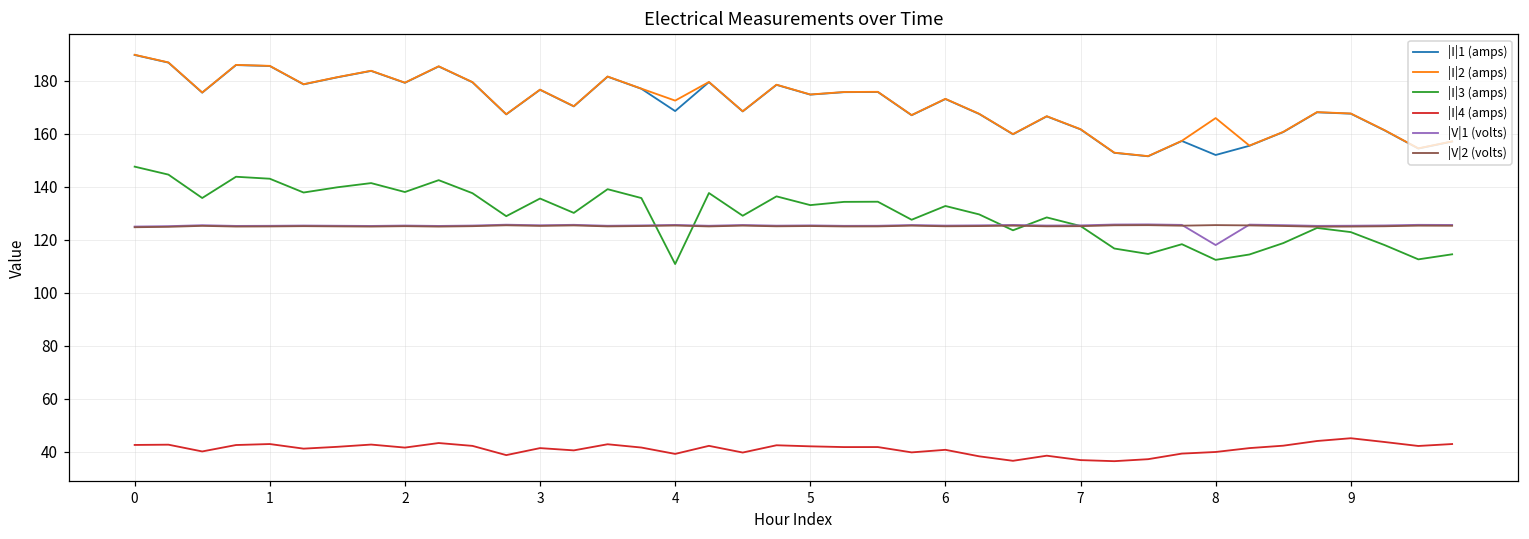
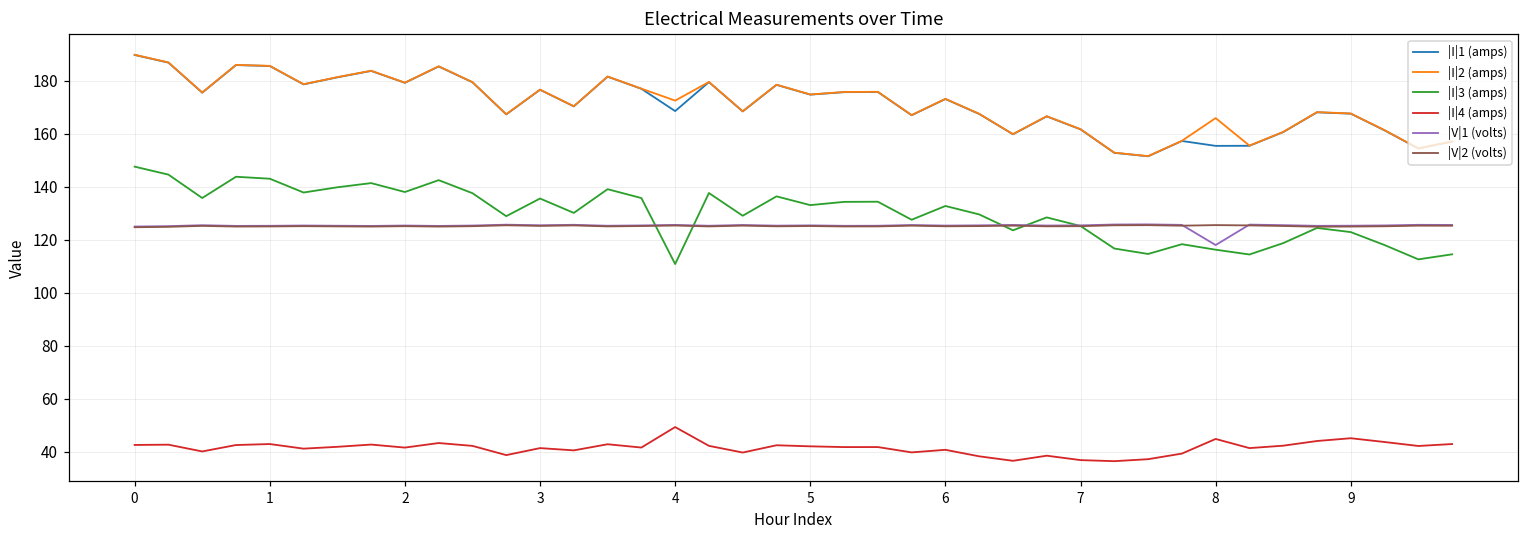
  {
    "|I|1 (amps)": {
      "4": 169,
-     "8": 152
+     "8": 156
    },
    "|I|2 (amps)": {
      "4": 173,
      "8": 166
    },
    "|I|3 (amps)": {
      "0": 148,
      "4": 111,
-     "8": 112
+     "8": 116
    },
    "|I|4 (amps)": {
      "0": 43,
-     "4": 39,
-     "8": 40
+     "4": 49,
+     "8": 45
    },
    "|V|1 (volts)": {
      "8": 118
    },
    "|V|2 (volts)": {
      "8": 126
    }
  }
